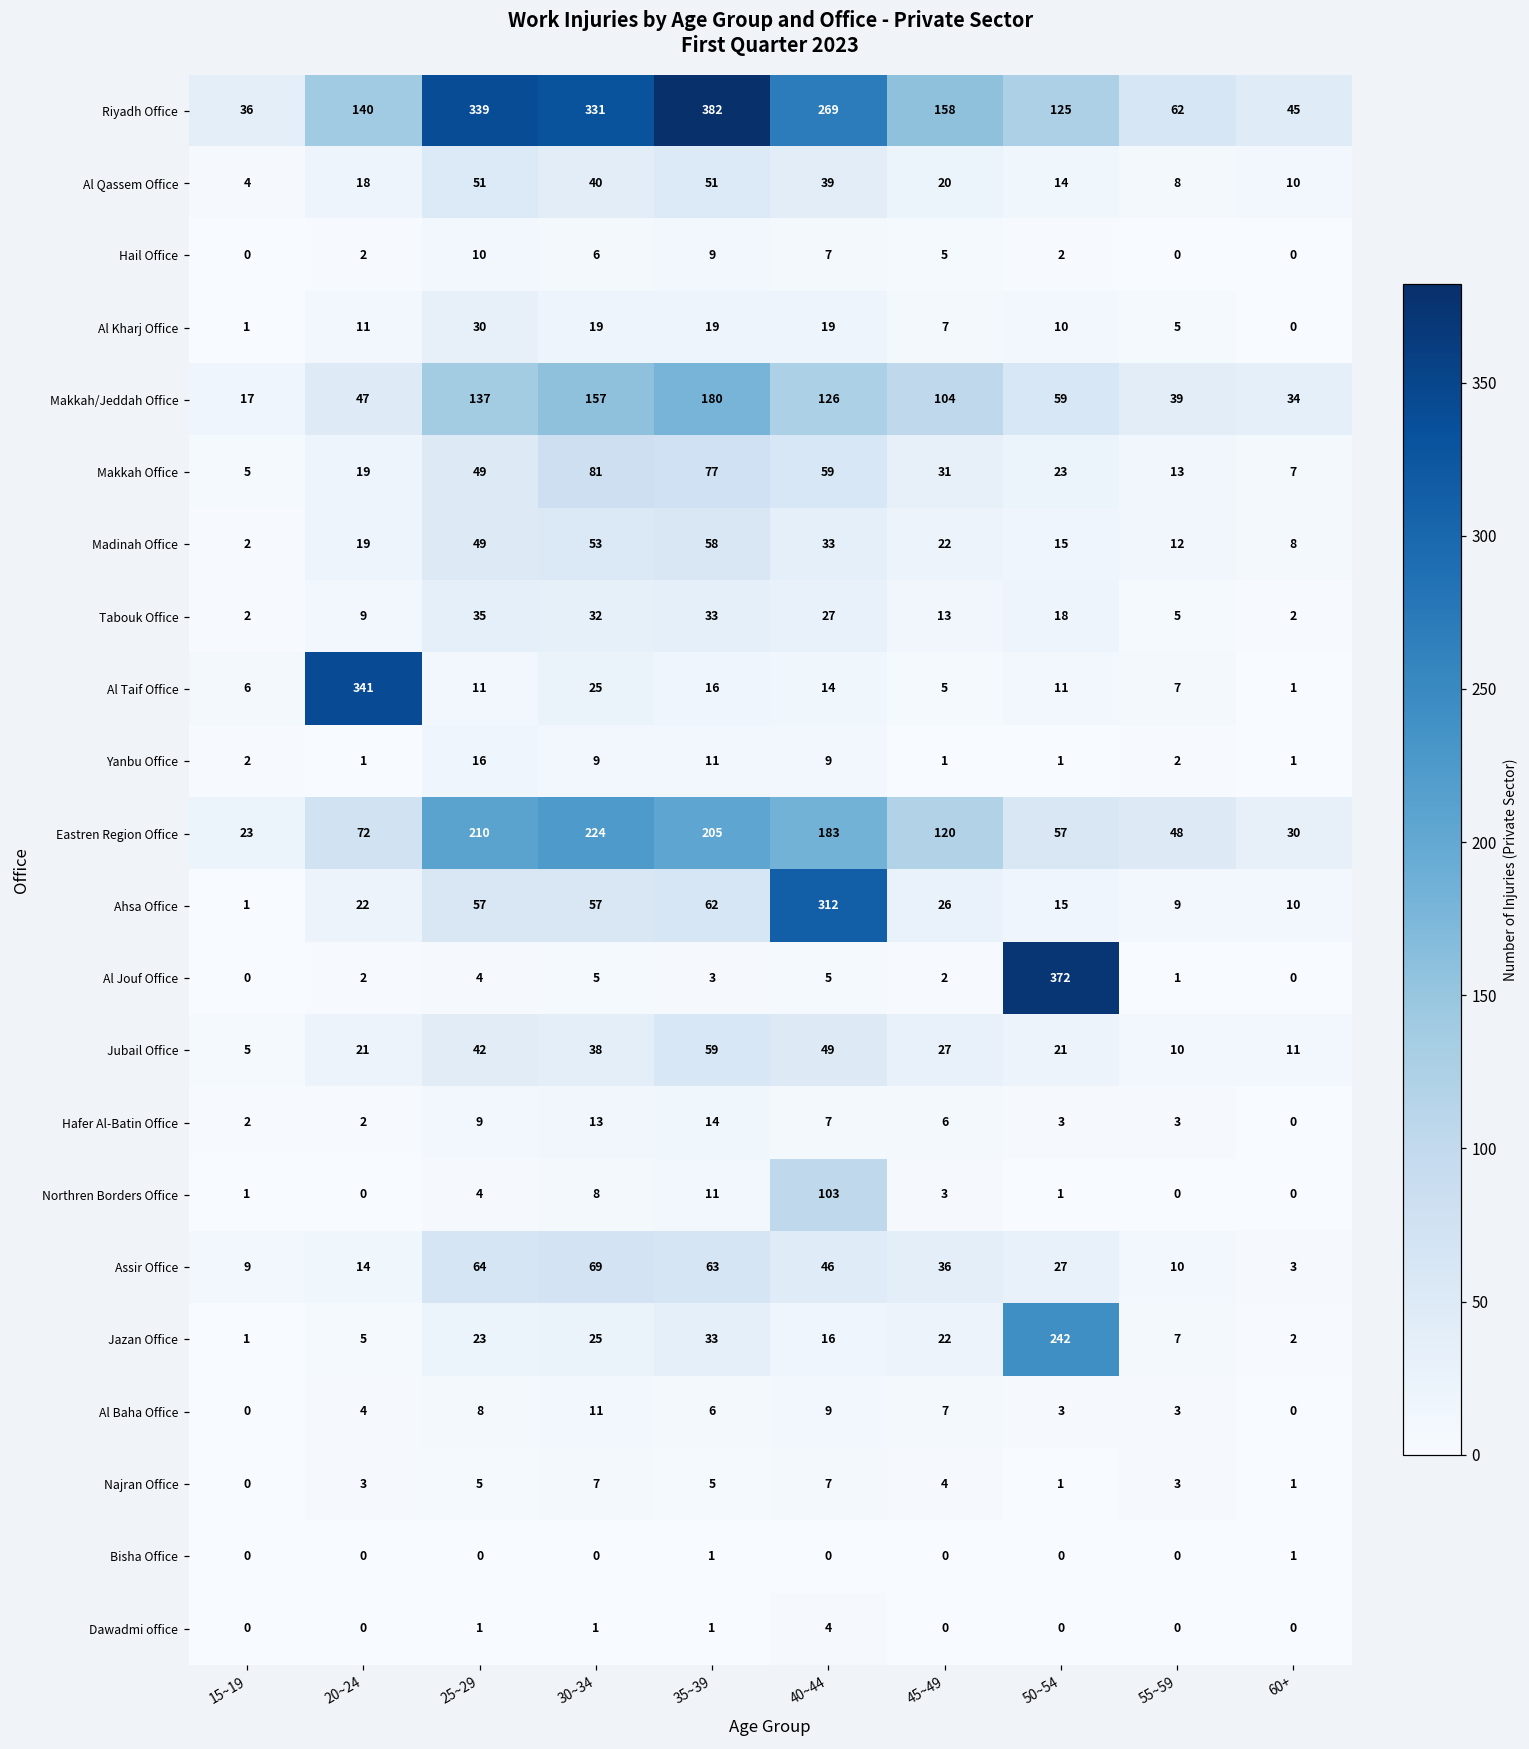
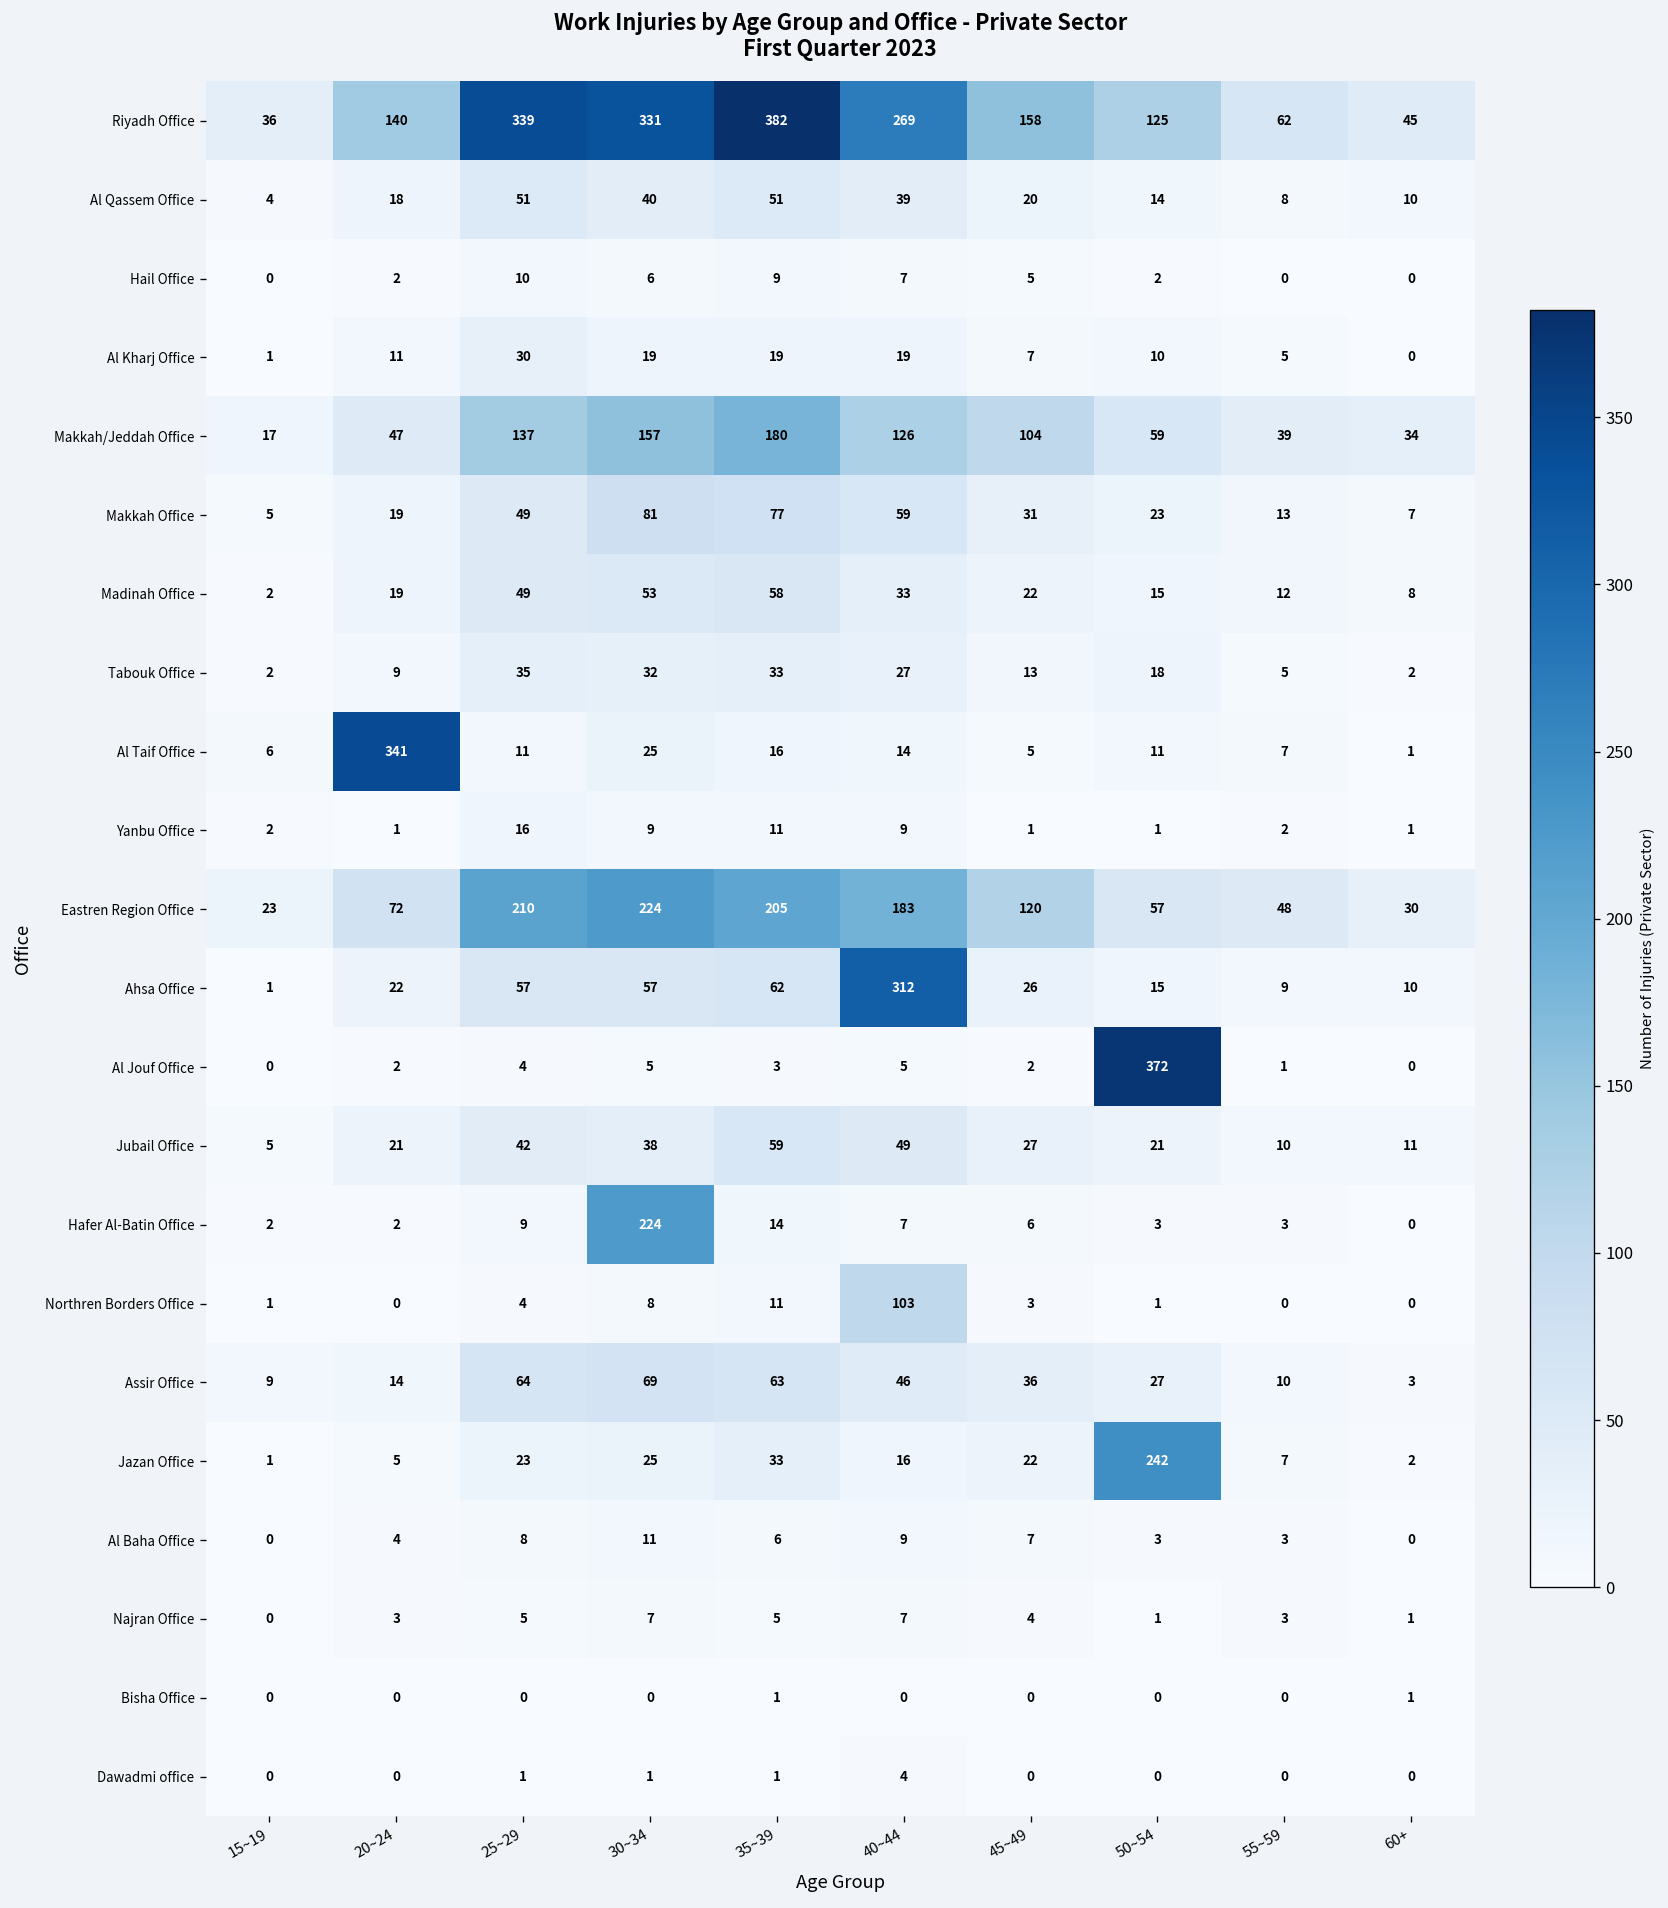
  {
    "Hafer Al-Batin Office": {
      "15~19": 2,
      "20~24": 2,
      "25~29": 9,
-     "30~34": 13,
+     "30~34": 224,
      "35~39": 14,
      "40~44": 7,
      "45~49": 6,
      "50~54": 3,
      "55~59": 3,
      "60+": 0
    }
  }
